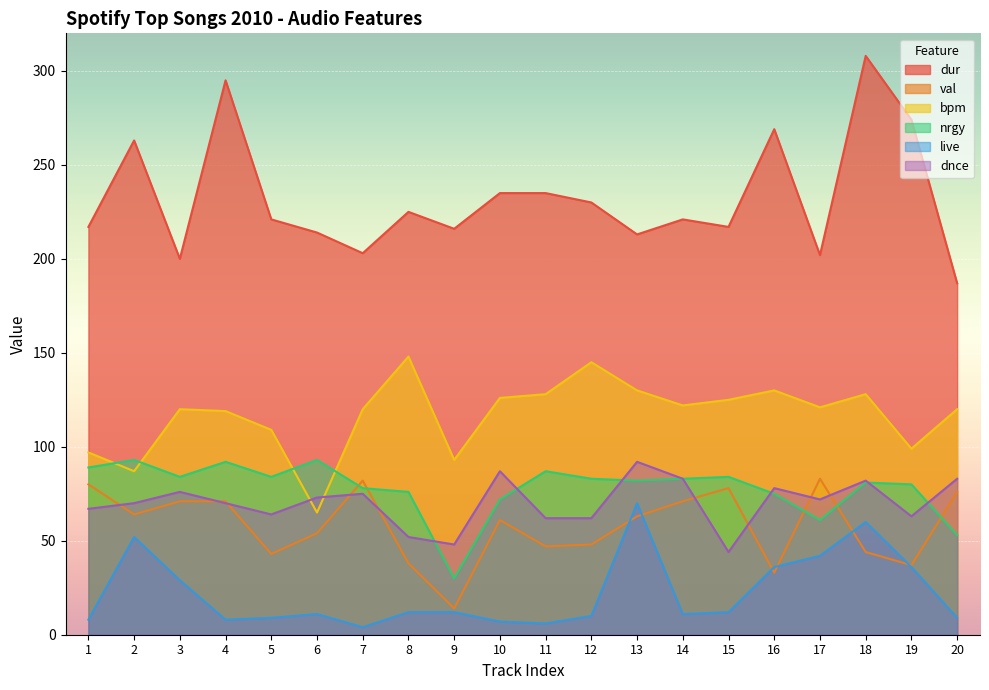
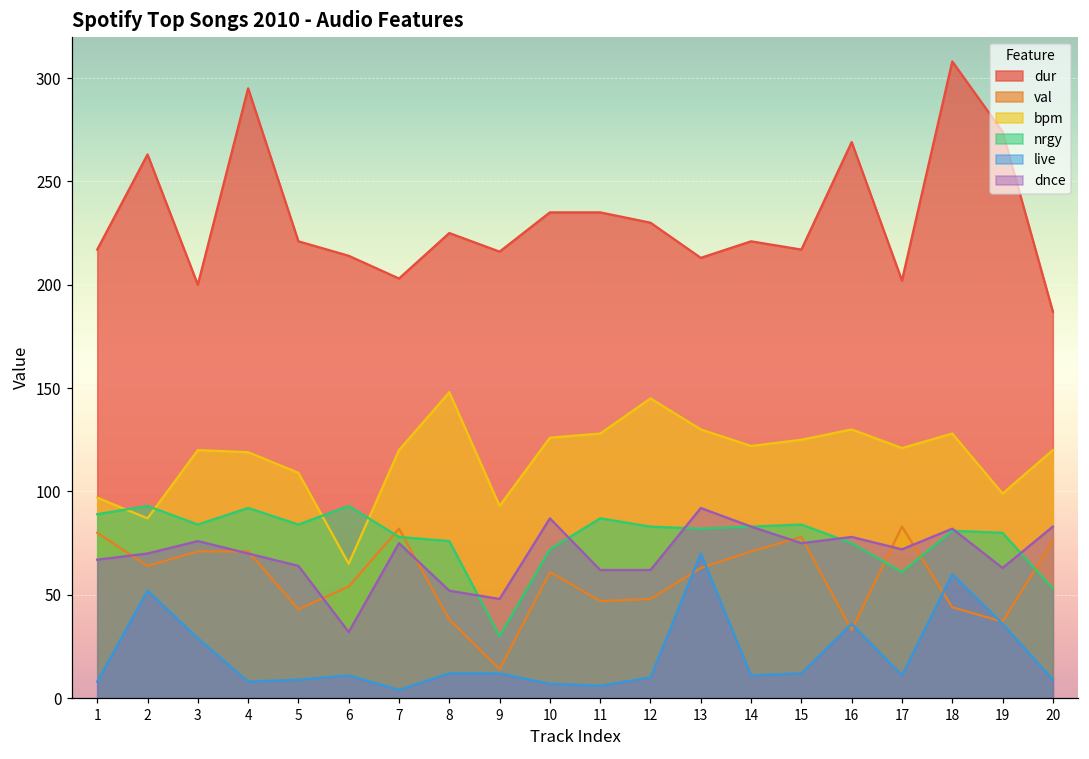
  {
    "nrgy": {
      "1": 89,
      "2": 93,
      "3": 84,
      "4": 92,
      "5": 84,
      "6": 93,
      "7": 78,
      "8": 76,
      "9": 30,
      "10": 72,
      "11": 87,
      "12": 83,
      "13": 82,
      "15": 84,
      "16": 75,
      "17": 61,
      "19": 80,
      "20": 53
    },
    "live": {
      "1": 8,
      "2": 52,
      "3": 29,
      "4": 8,
      "5": 9,
      "6": 11,
      "7": 4,
      "8": 12,
      "9": 12,
      "10": 7,
      "11": 6,
      "12": 10,
      "13": 70,
      "14": 11,
      "15": 12,
      "16": 36,
-     "17": 42,
+     "17": 11,
      "18": 60,
      "20": 9
    },
    "dnce": {
      "1": 67,
      "2": 70,
      "3": 76,
      "5": 64,
-     "6": 73,
+     "6": 32,
      "7": 75,
      "8": 52,
      "9": 48,
      "10": 87,
      "11": 62,
      "12": 62,
      "13": 92,
-     "15": 44,
+     "15": 75,
      "16": 78,
      "17": 72,
      "19": 63,
      "20": 83
    }
  }
